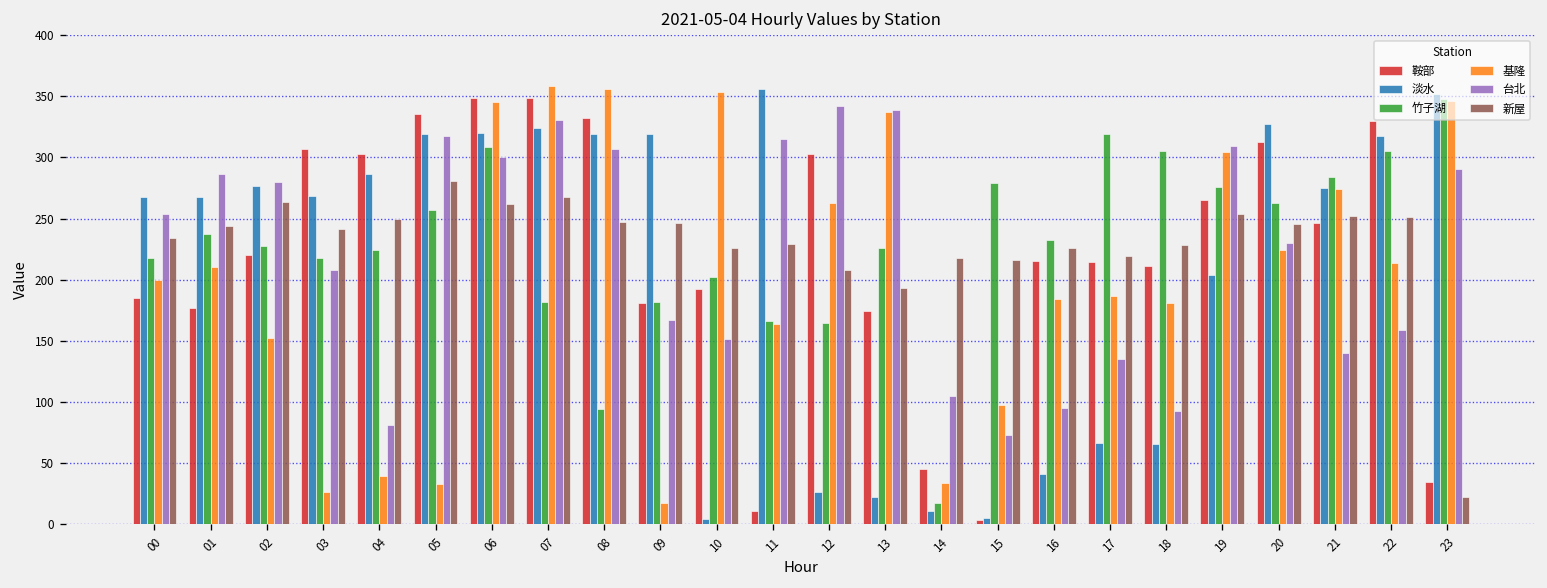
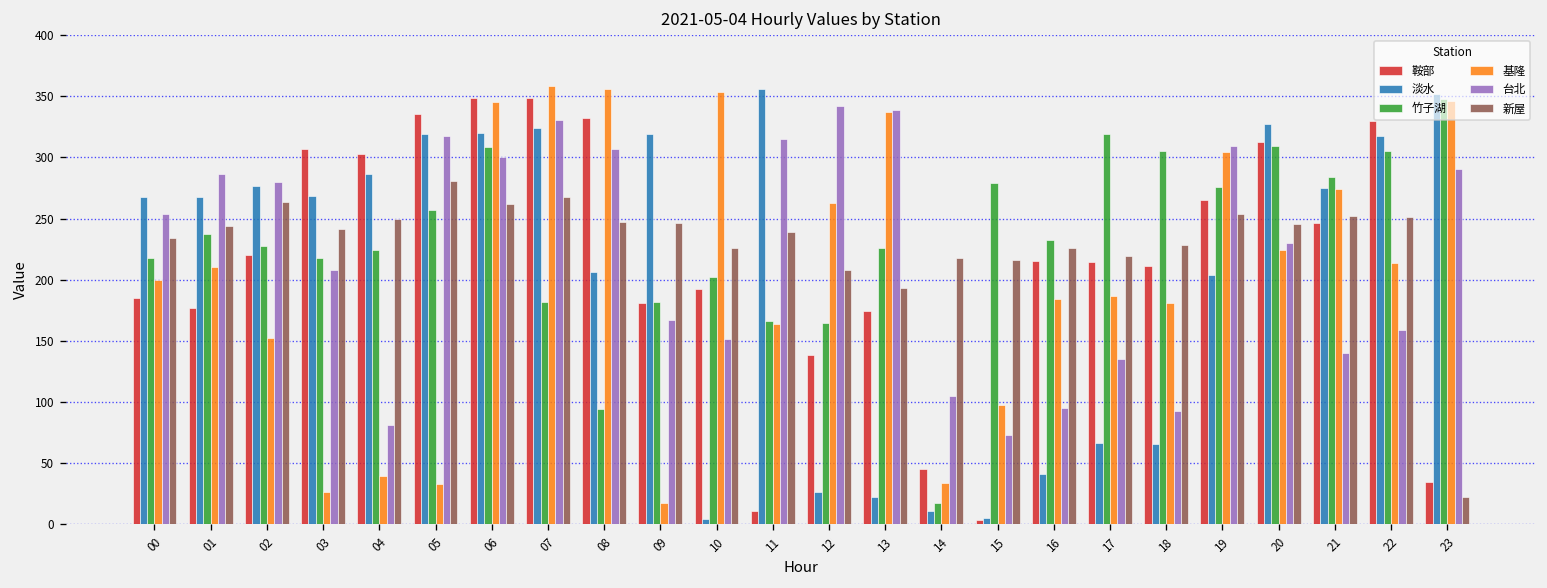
  {
    "鞍部": {
      "00": 185,
      "01": 177,
      "02": 220,
      "03": 307,
      "04": 303,
      "05": 336,
      "06": 349,
      "07": 348,
      "08": 332,
      "09": 181,
      "10": 192,
      "11": 11,
-     "12": 303,
+     "12": 138,
      "13": 174,
      "14": 45,
      "15": 3,
      "16": 215,
      "17": 214,
      "18": 211,
      "19": 265,
      "20": 313,
      "21": 246,
      "22": 330,
      "23": 34
    },
    "淡水": {
      "00": 268,
      "01": 267,
      "02": 276,
      "03": 268,
      "04": 287,
      "05": 319,
      "06": 320,
      "07": 324,
-     "08": 319,
+     "08": 207,
      "09": 319,
      "10": 5,
      "11": 356,
      "12": 26,
      "13": 23,
      "14": 11,
      "15": 5,
      "16": 41,
      "17": 66,
      "18": 66,
      "19": 204,
      "20": 328,
      "21": 275,
      "22": 318
    },
    "竹子湖": {
      "00": 218,
      "01": 238,
      "02": 227,
      "03": 218,
      "04": 224,
      "05": 257,
      "06": 308,
      "07": 181,
      "08": 94,
      "09": 182,
      "10": 202,
      "11": 167,
      "12": 165,
      "13": 226,
      "14": 18,
      "15": 279,
      "16": 233,
      "17": 319,
      "18": 305,
      "19": 275,
-     "20": 263,
+     "20": 309,
      "21": 284,
      "22": 306
    },
    "基隆": {
      "00": 200,
      "01": 211,
      "02": 153,
      "03": 26,
      "04": 40,
      "05": 33,
      "06": 346,
      "07": 358,
      "08": 356,
      "09": 17,
      "10": 354,
      "11": 164,
      "12": 263,
      "13": 337,
      "14": 34,
      "15": 98,
      "16": 184,
      "17": 186,
      "18": 181,
      "19": 304,
      "20": 225,
      "21": 274,
      "22": 214
    },
    "台北": {
      "00": 254,
      "01": 287,
      "02": 280,
      "03": 208,
      "04": 81,
      "05": 318,
      "06": 300,
      "07": 330,
      "08": 307,
      "09": 167,
      "10": 152,
      "11": 315,
      "12": 342,
      "13": 339,
      "14": 104,
      "15": 73,
      "16": 95,
      "17": 135,
      "18": 93,
      "19": 309,
      "20": 230,
      "21": 140,
      "22": 159,
      "23": 290
    },
    "新屋": {
      "00": 234,
      "01": 244,
      "02": 264,
      "03": 242,
      "04": 249,
      "05": 280,
      "06": 262,
      "07": 268,
      "08": 247,
      "09": 247,
      "10": 226,
-     "11": 229,
+     "11": 239,
      "12": 208,
      "13": 193,
      "14": 218,
      "15": 216,
      "16": 226,
      "17": 220,
      "18": 228,
      "19": 253,
      "20": 246,
      "21": 252,
      "22": 251,
      "23": 22
    }
  }
